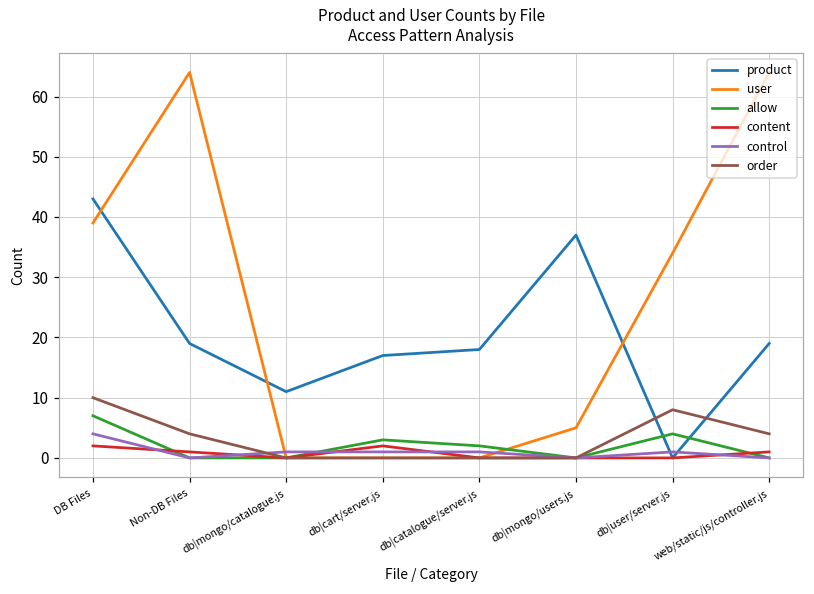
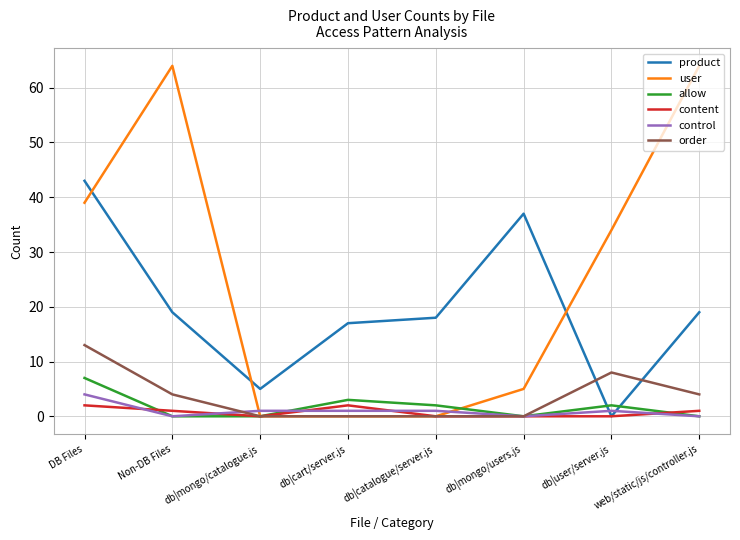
  {
    "product": {
      "DB Files": 43,
      "Non-DB Files": 19,
-     "db|mongo/catalogue.js": 11,
+     "db|mongo/catalogue.js": 5,
      "db|cart/server.js": 17,
      "db|catalogue/server.js": 18,
      "db|mongo/users.js": 37,
      "web/static/js/controller.js": 19
    },
    "user": {
      "DB Files": 39,
      "Non-DB Files": 64,
      "db|mongo/users.js": 5,
      "db|user/server.js": 34
    },
    "allow": {
      "DB Files": 7,
      "db|cart/server.js": 3,
      "db|catalogue/server.js": 2,
-     "db|user/server.js": 4
+     "db|user/server.js": 2
    },
    "content": {
      "DB Files": 2,
      "Non-DB Files": 1,
      "db|cart/server.js": 2,
      "web/static/js/controller.js": 1
    },
    "control": {
      "DB Files": 4,
      "db|mongo/catalogue.js": 1,
      "db|cart/server.js": 1,
      "db|catalogue/server.js": 1,
      "db|user/server.js": 1
    },
    "order": {
-     "DB Files": 10,
+     "DB Files": 13,
      "Non-DB Files": 4,
      "db|user/server.js": 8,
      "web/static/js/controller.js": 4
    }
  }
